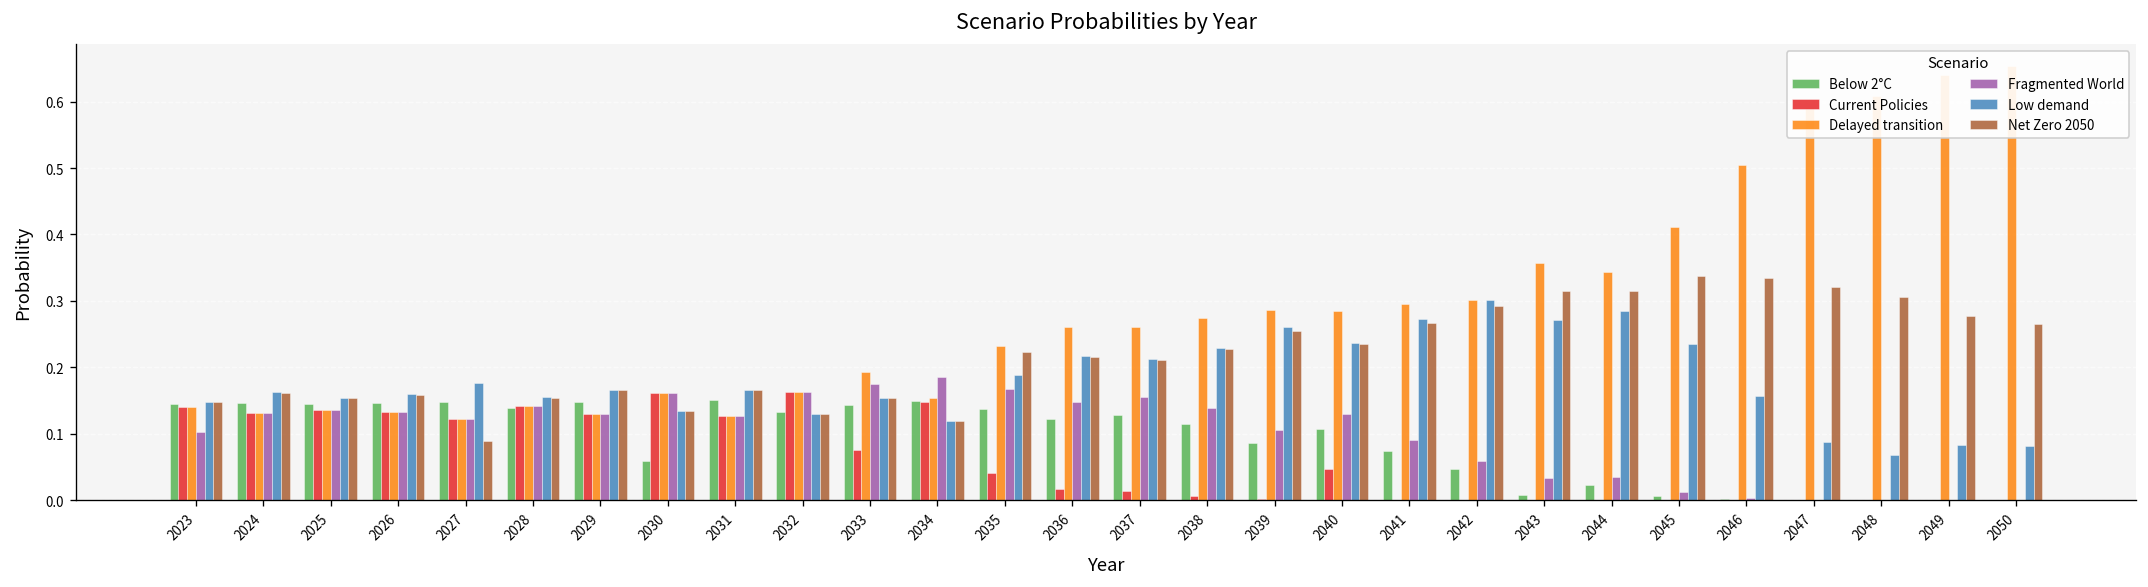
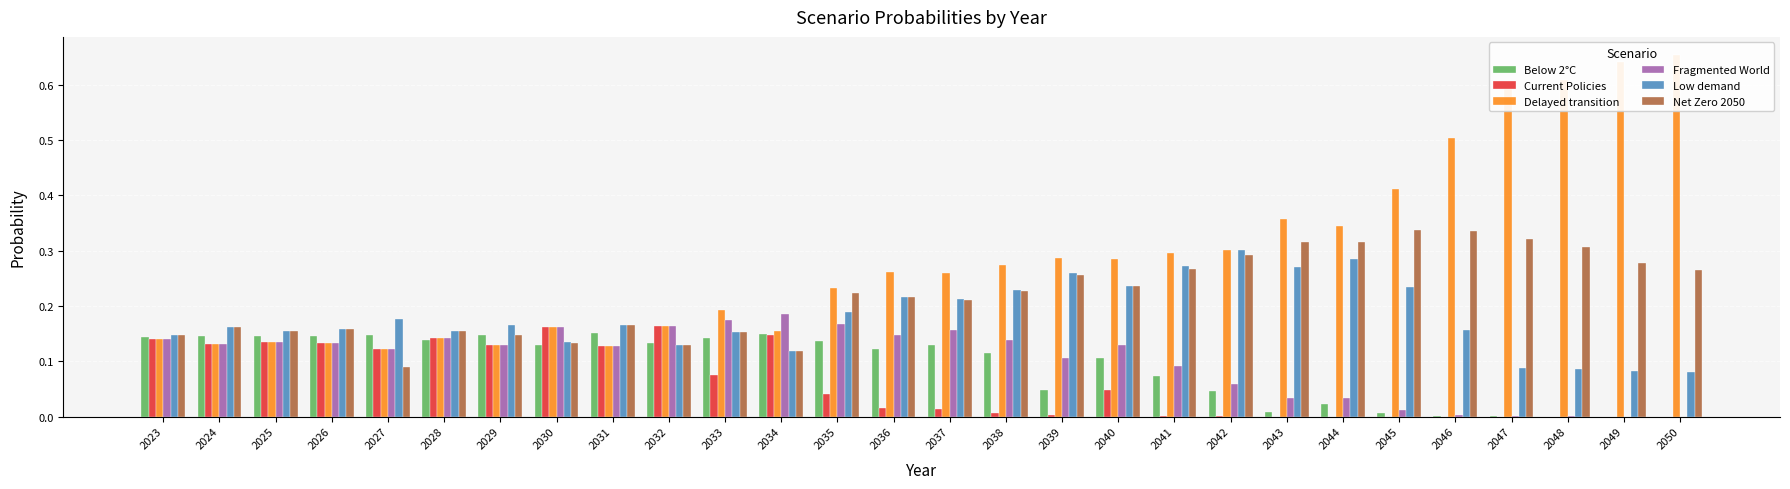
  {
    "Below 2°C": {
      "2023": 0.14,
      "2024": 0.15,
      "2025": 0.15,
      "2026": 0.15,
      "2027": 0.15,
      "2028": 0.14,
      "2029": 0.15,
-     "2030": 0.06,
+     "2030": 0.13,
      "2031": 0.15,
      "2032": 0.13,
      "2033": 0.14,
      "2034": 0.15,
      "2035": 0.14,
      "2036": 0.12,
      "2037": 0.13,
      "2038": 0.11,
-     "2039": 0.09,
+     "2039": 0.05,
      "2040": 0.11,
      "2041": 0.07,
      "2042": 0.05,
      "2043": 0.01,
      "2044": 0.02,
      "2045": 0.01,
      "2048": 0.00,
      "2049": 0.00,
      "2050": 0.00
    },
    "Current Policies": {
      "2023": 0.14,
      "2024": 0.13,
      "2025": 0.14,
      "2026": 0.13,
      "2027": 0.12,
      "2028": 0.14,
      "2029": 0.13,
      "2030": 0.16,
      "2031": 0.13,
      "2032": 0.16,
      "2033": 0.08,
      "2034": 0.15,
      "2035": 0.04,
      "2036": 0.02,
      "2037": 0.01,
      "2038": 0.01,
      "2040": 0.05,
      "2043": 0.00,
      "2044": 0.00,
      "2045": 0.00,
      "2046": 0.00,
      "2047": 0.00,
      "2048": 0.00,
      "2049": 0.00,
      "2050": 0.00
    },
    "Delayed transition": {
      "2023": 0.14,
      "2024": 0.13,
      "2025": 0.14,
      "2026": 0.13,
      "2027": 0.12,
      "2028": 0.14,
      "2029": 0.13,
      "2030": 0.16,
      "2031": 0.13,
      "2032": 0.16,
      "2033": 0.19,
      "2034": 0.15,
      "2035": 0.23,
      "2036": 0.26,
      "2037": 0.26,
      "2038": 0.27,
      "2039": 0.29,
      "2040": 0.29,
      "2041": 0.30,
      "2042": 0.30,
      "2043": 0.36,
      "2044": 0.34,
      "2045": 0.41,
      "2046": 0.50
    },
    "Fragmented World": {
-     "2023": 0.10,
+     "2023": 0.14,
      "2024": 0.13,
      "2025": 0.14,
      "2026": 0.13,
      "2027": 0.12,
      "2028": 0.14,
      "2029": 0.13,
      "2030": 0.16,
      "2031": 0.13,
      "2032": 0.16,
      "2033": 0.18,
      "2034": 0.19,
      "2035": 0.17,
      "2036": 0.15,
      "2037": 0.16,
      "2038": 0.14,
      "2039": 0.11,
      "2040": 0.13,
      "2041": 0.09,
      "2042": 0.06,
      "2043": 0.03,
      "2044": 0.03,
      "2045": 0.01,
      "2049": 0.00,
      "2050": 0.00
    },
    "Low demand": {
      "2023": 0.15,
      "2024": 0.16,
      "2025": 0.15,
      "2026": 0.16,
      "2027": 0.18,
      "2028": 0.16,
      "2029": 0.17,
      "2030": 0.13,
      "2031": 0.17,
      "2032": 0.13,
      "2033": 0.15,
      "2034": 0.12,
      "2035": 0.19,
      "2036": 0.22,
      "2037": 0.21,
      "2038": 0.23,
      "2039": 0.26,
      "2040": 0.24,
      "2041": 0.27,
      "2042": 0.30,
      "2043": 0.27,
      "2044": 0.28,
      "2045": 0.23,
      "2046": 0.16,
      "2047": 0.09,
-     "2048": 0.07,
+     "2048": 0.09,
      "2049": 0.08,
      "2050": 0.08
    },
    "Net Zero 2050": {
      "2023": 0.15,
      "2024": 0.16,
      "2025": 0.15,
      "2026": 0.16,
      "2027": 0.09,
      "2028": 0.15,
-     "2029": 0.17,
+     "2029": 0.15,
      "2030": 0.13,
      "2031": 0.17,
      "2032": 0.13,
      "2033": 0.15,
      "2034": 0.12,
      "2035": 0.22,
      "2036": 0.22,
      "2037": 0.21,
      "2038": 0.23,
      "2039": 0.26,
      "2040": 0.24,
      "2041": 0.27,
      "2042": 0.29,
      "2043": 0.32,
      "2044": 0.31,
      "2045": 0.34,
      "2046": 0.33,
      "2047": 0.32,
      "2048": 0.31,
      "2049": 0.28,
      "2050": 0.27
    }
  }
